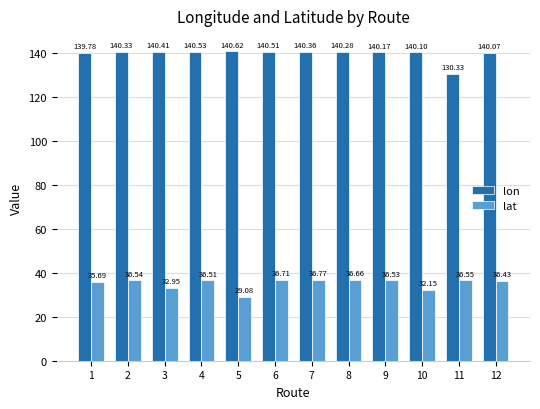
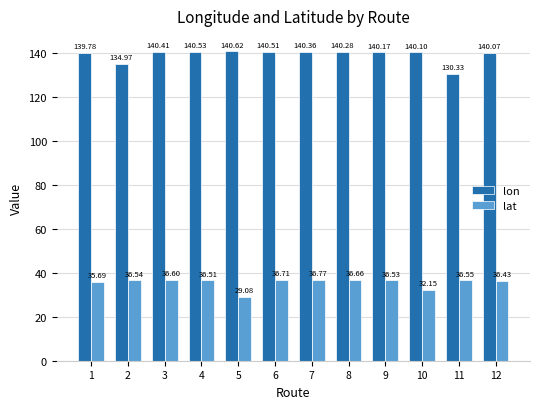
  {
    "lon": {
      "1": 139.78,
-     "2": 140.33,
+     "2": 134.97,
      "3": 140.41,
      "4": 140.53,
      "5": 140.62,
      "6": 140.51,
      "7": 140.36,
      "8": 140.28,
      "9": 140.17,
      "10": 140.10,
      "11": 130.33,
      "12": 140.07
    },
    "lat": {
      "1": 35.69,
      "2": 36.54,
-     "3": 32.95,
+     "3": 36.60,
      "4": 36.51,
      "5": 29.08,
      "6": 36.71,
      "7": 36.77,
      "8": 36.66,
      "9": 36.53,
      "10": 32.15,
      "11": 36.55,
      "12": 36.43
    }
  }
